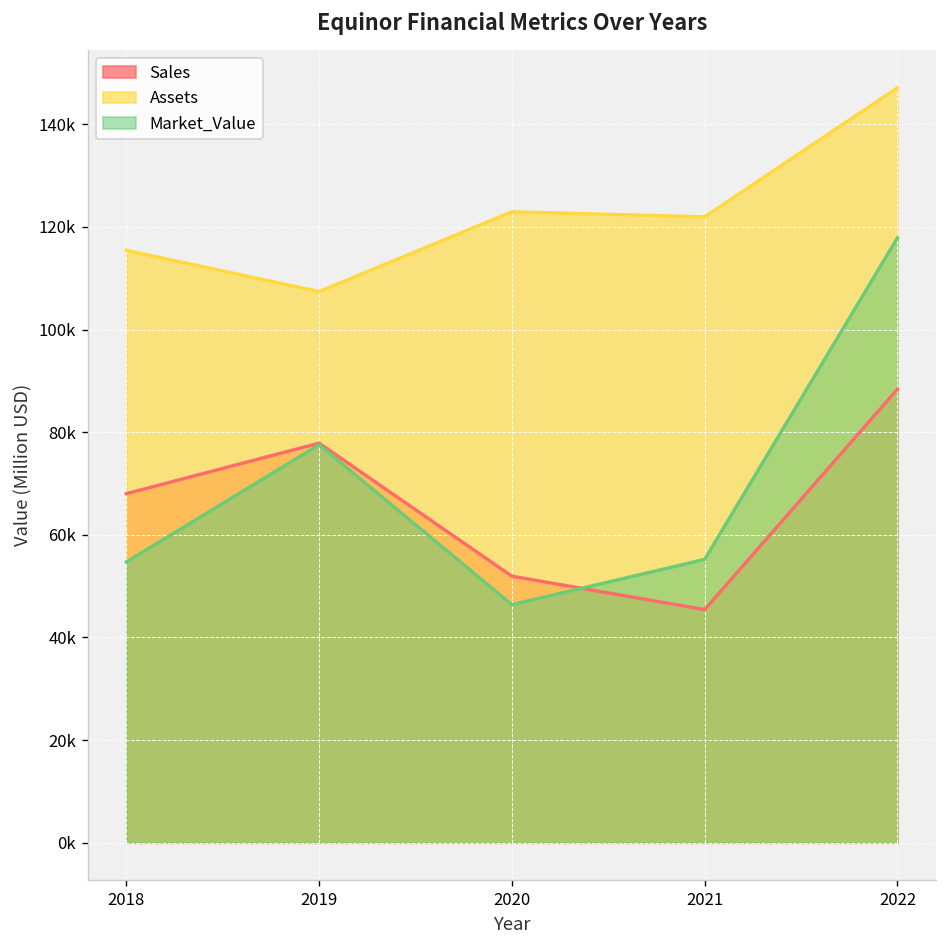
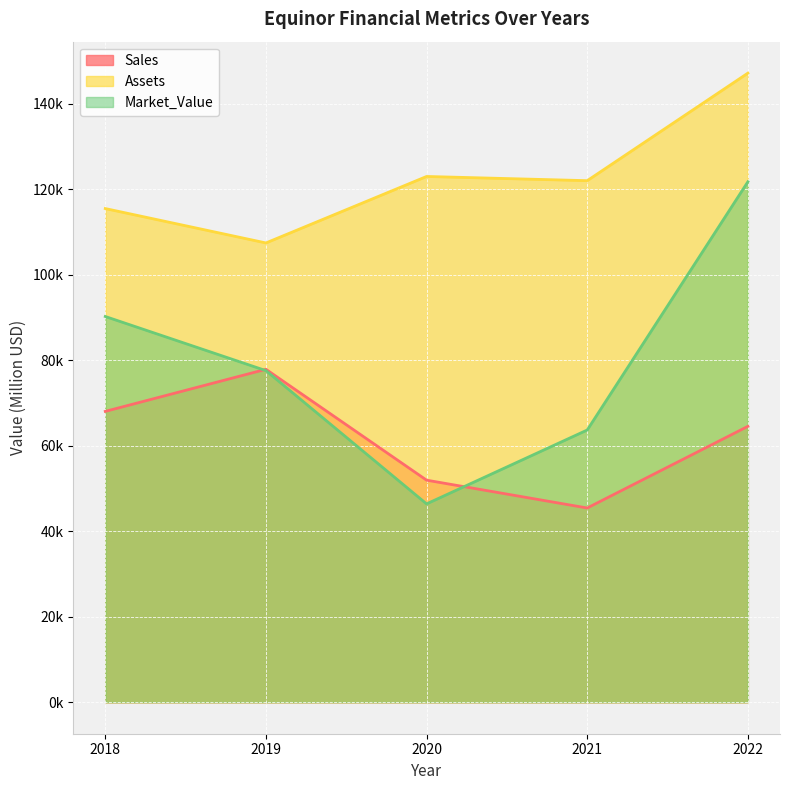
  {
    "Sales": {
      "2018": 68000,
      "2020": 52000,
      "2021": 45000,
-     "2022": 88000
+     "2022": 65000
    },
    "Assets": {
      "2018": 115000,
      "2019": 107000,
      "2020": 123000,
      "2021": 122000,
      "2022": 147000
    },
    "Market_Value": {
-     "2018": 55000,
+     "2018": 90000,
      "2020": 46000,
-     "2021": 55000,
-     "2022": 118000
+     "2021": 64000,
+     "2022": 122000
    }
  }
